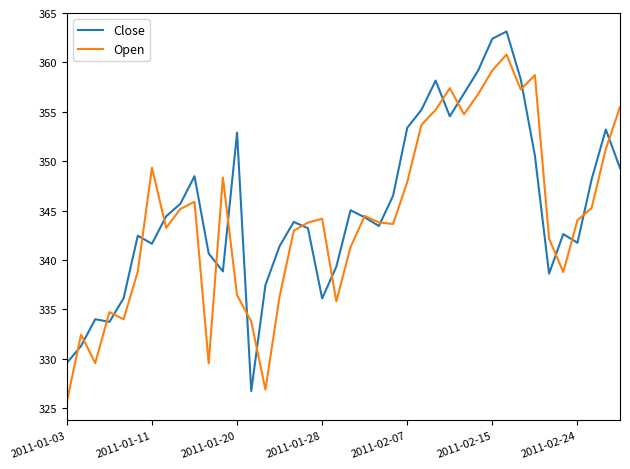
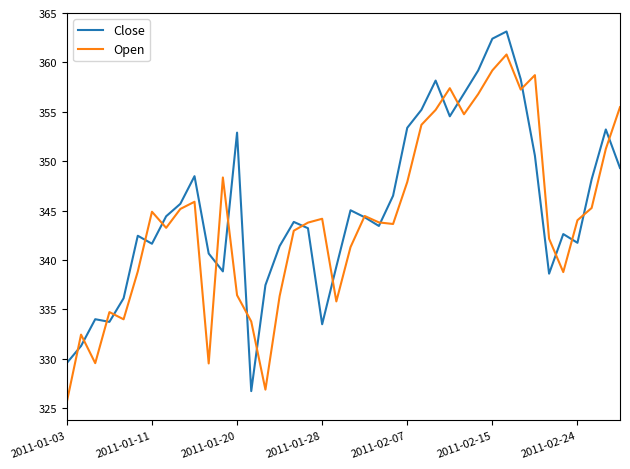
  {
    "Close": {
      "2011-01-03": 330,
      "2011-01-11": 342,
      "2011-01-20": 353,
-     "2011-01-28": 336,
+     "2011-01-28": 333,
      "2011-02-07": 353,
      "2011-02-15": 362,
      "2011-02-24": 342
    },
    "Open": {
      "2011-01-03": 326,
-     "2011-01-11": 349,
+     "2011-01-11": 345,
      "2011-01-20": 336,
      "2011-01-28": 344,
      "2011-02-07": 348,
      "2011-02-15": 359,
      "2011-02-24": 344
    }
  }
